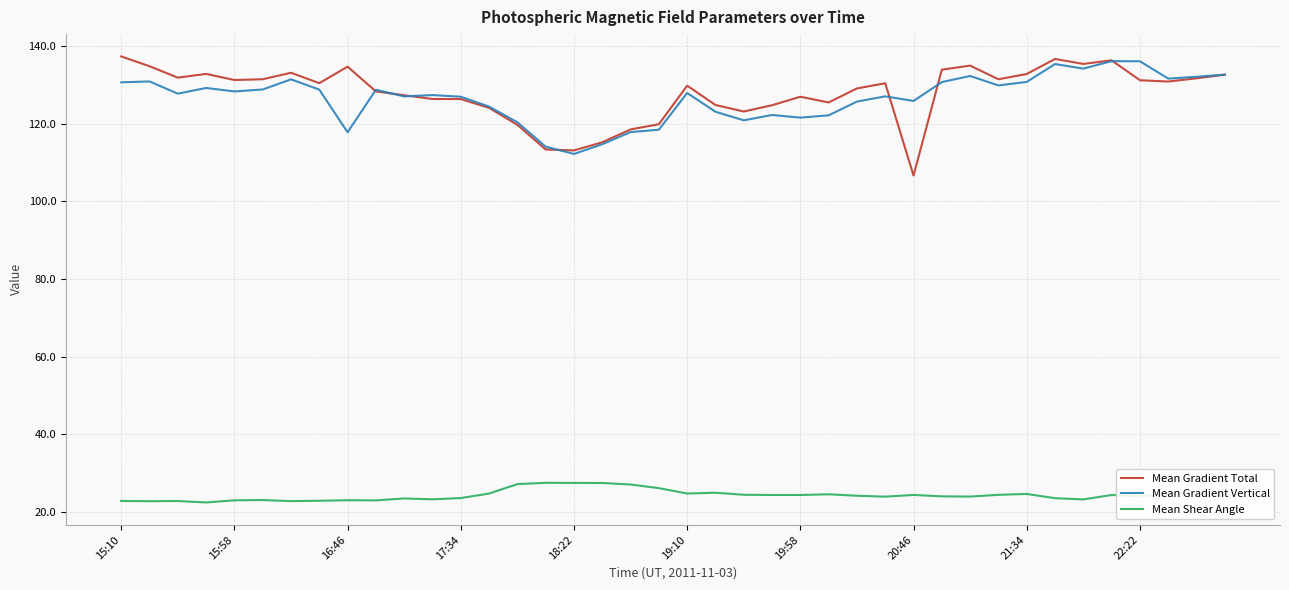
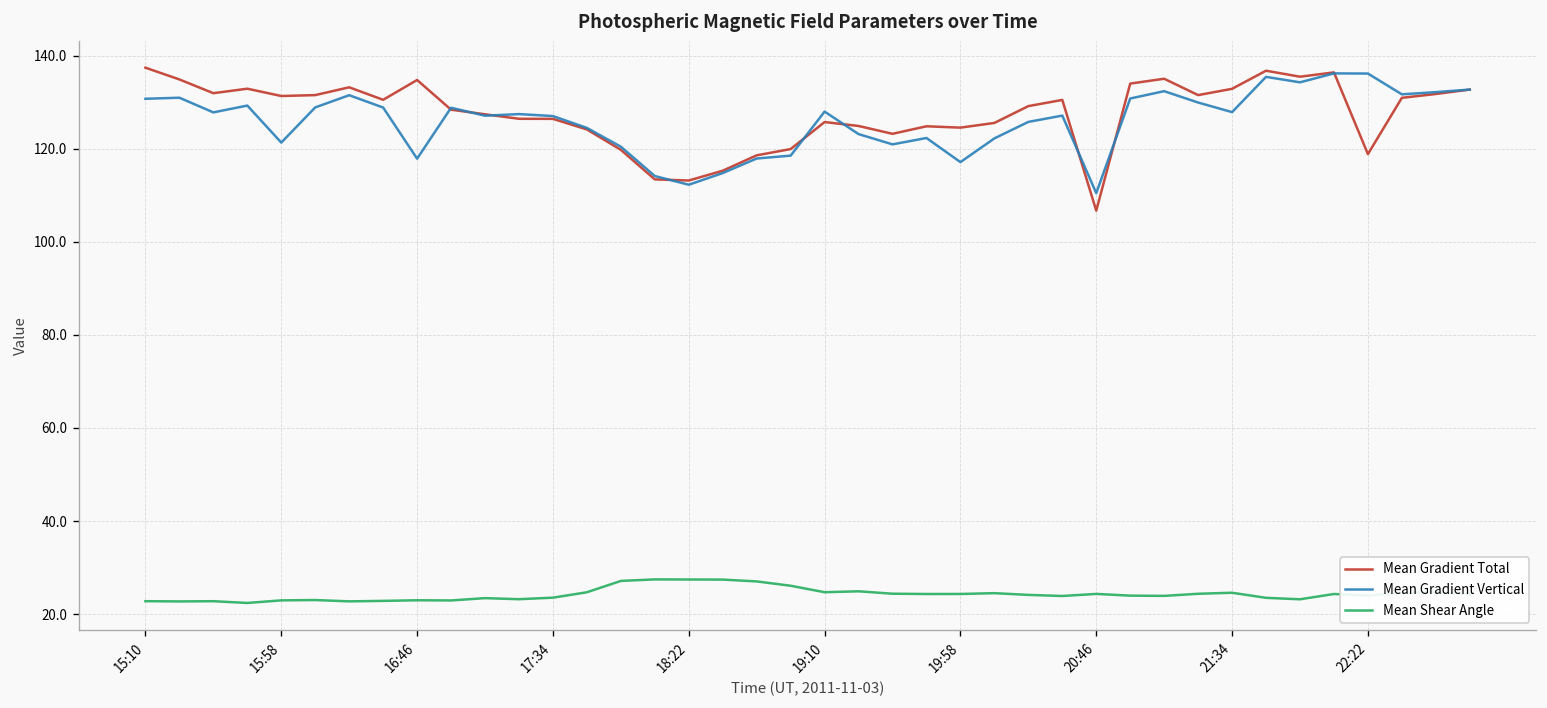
  {
    "Mean Gradient Total": {
      "15:10": 137,
      "15:58": 131,
      "16:46": 135,
      "18:22": 113,
-     "19:10": 130,
-     "19:58": 127,
+     "19:10": 126,
+     "19:58": 125,
      "20:46": 107,
      "21:34": 133,
-     "22:22": 131
+     "22:22": 119
    },
    "Mean Gradient Vertical": {
      "15:10": 131,
-     "15:58": 128,
+     "15:58": 121,
      "16:46": 118,
      "18:22": 112,
      "19:10": 128,
-     "19:58": 122,
-     "20:46": 126,
-     "21:34": 131,
+     "19:58": 117,
+     "20:46": 110,
+     "21:34": 128,
      "22:22": 136
    },
    "Mean Shear Angle": {
      "15:10": 23,
      "15:58": 23,
      "16:46": 23,
      "17:34": 24,
      "18:22": 27,
      "19:10": 25,
      "19:58": 24,
      "20:46": 24,
      "21:34": 25
    }
  }
